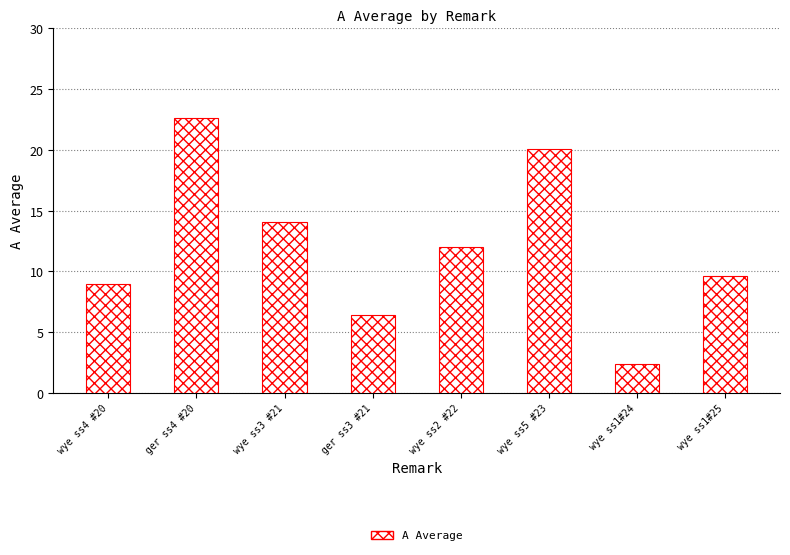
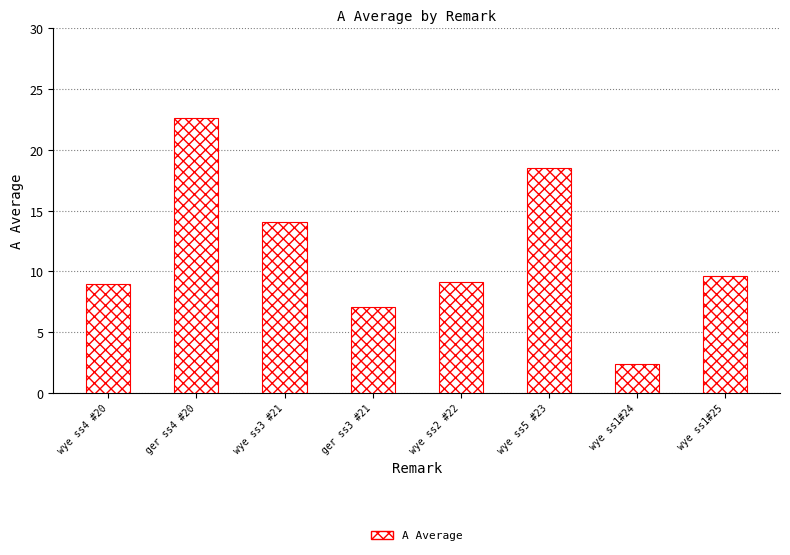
  {
    "wye ss4 #20": 8.9,
    "ger ss4 #20": 22.6,
    "wye ss3 #21": 14.0,
-   "ger ss3 #21": 6.4,
-   "wye ss2 #22": 12.0,
-   "wye ss5 #23": 20.0,
+   "ger ss3 #21": 7.1,
+   "wye ss2 #22": 9.1,
+   "wye ss5 #23": 18.5,
    "wye ss1#24": 2.3,
    "wye ss1#25": 9.6
  }
